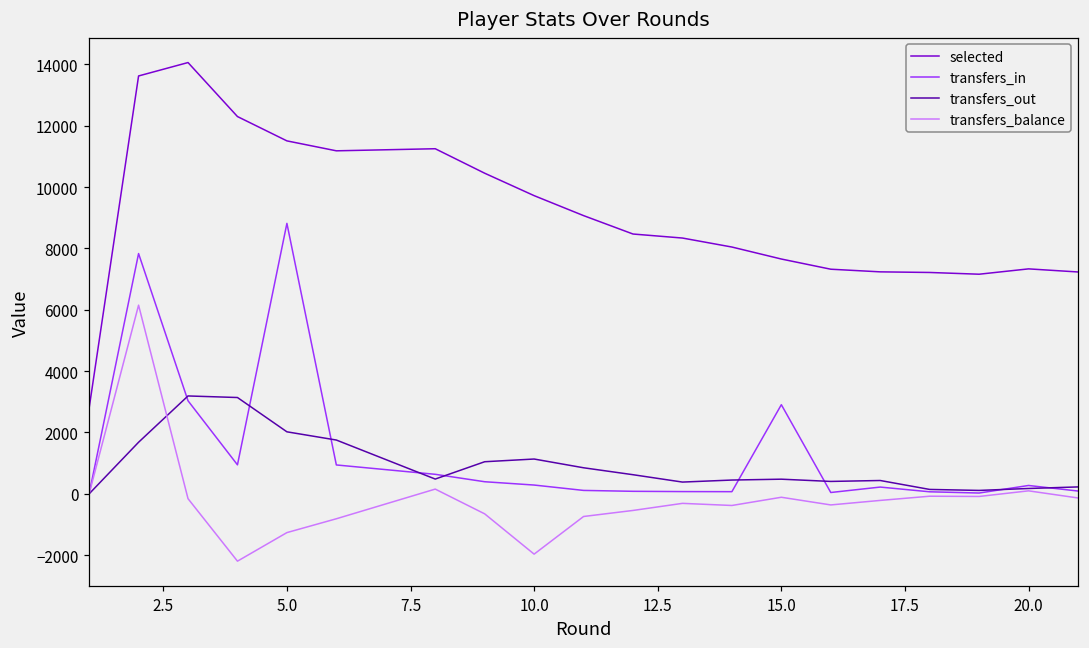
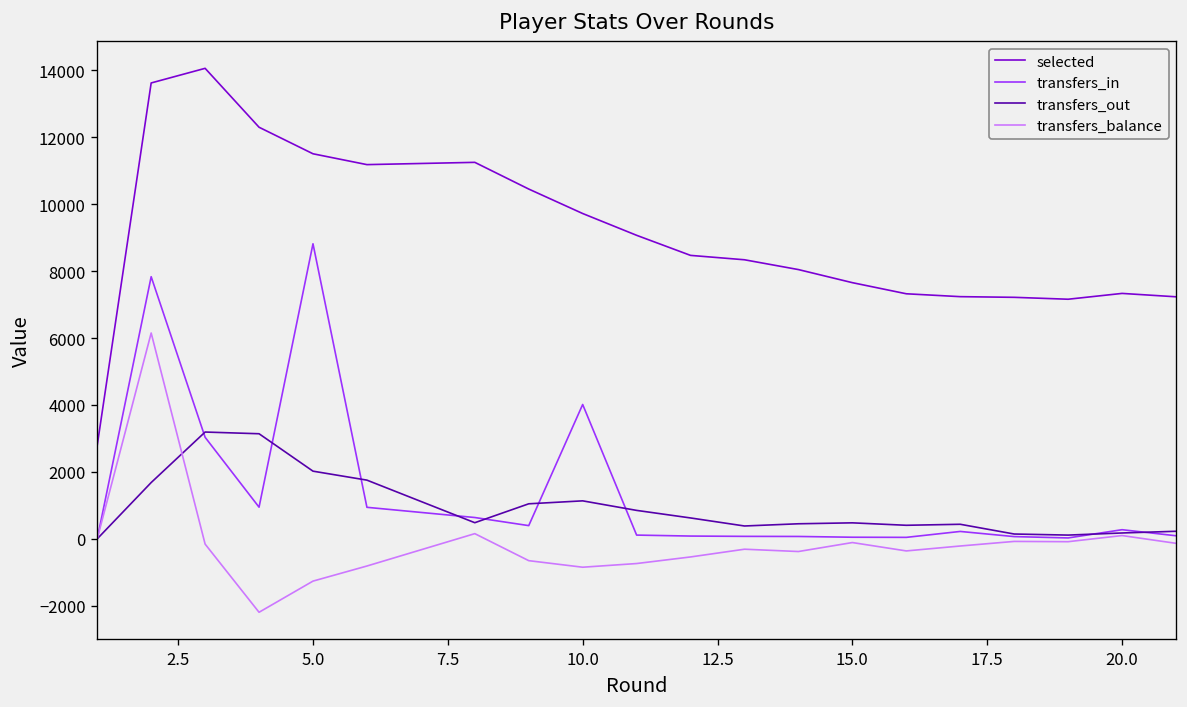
  {
    "transfers_in": {
      "5.0": 8800,
-     "10.0": 300,
-     "15.0": 2900,
+     "10.0": 4000,
+     "15.0": 0,
      "20.0": 300
    },
    "transfers_balance": {
      "5.0": -1300,
-     "10.0": -2000,
+     "10.0": -800,
      "15.0": -100
    }
  }
